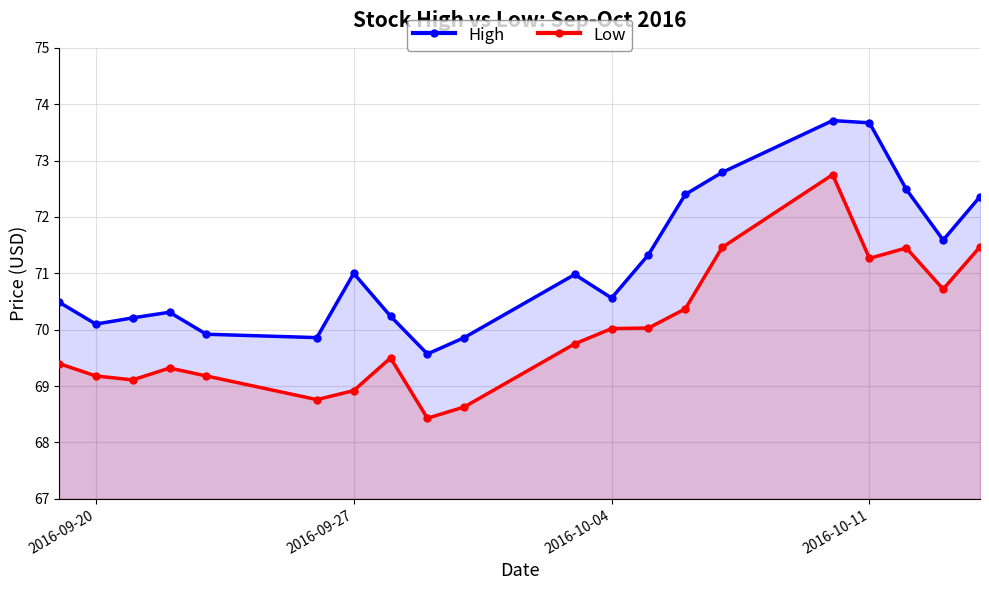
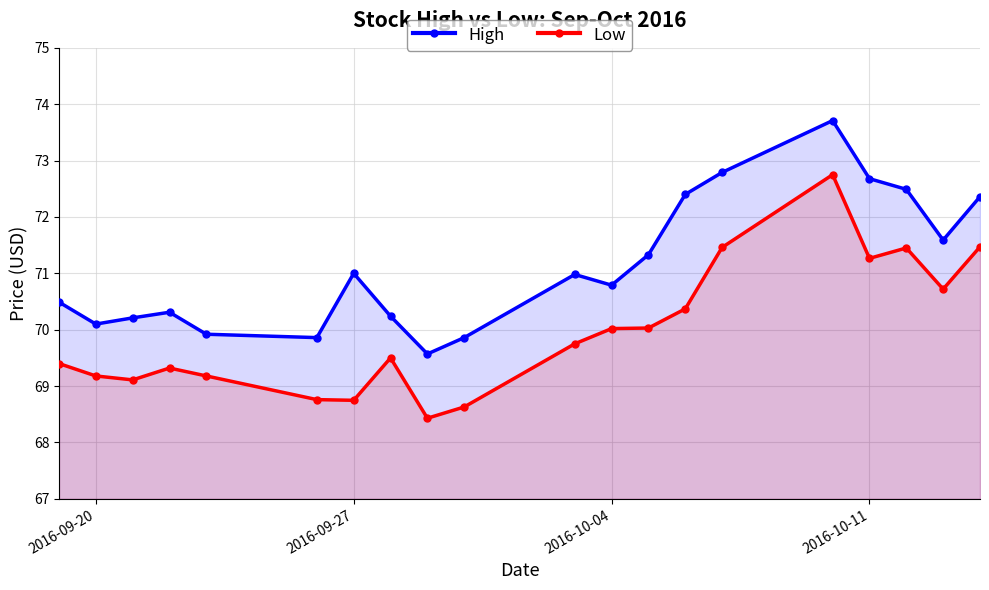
  {
    "High": {
      "2016-09-20": 70.1,
      "2016-09-27": 71.0,
-     "2016-10-04": 70.6,
-     "2016-10-11": 73.7
+     "2016-10-04": 70.8,
+     "2016-10-11": 72.7
    },
    "Low": {
      "2016-09-20": 69.2,
-     "2016-09-27": 68.9,
+     "2016-09-27": 68.7,
      "2016-10-04": 70.0,
      "2016-10-11": 71.3
    }
  }
